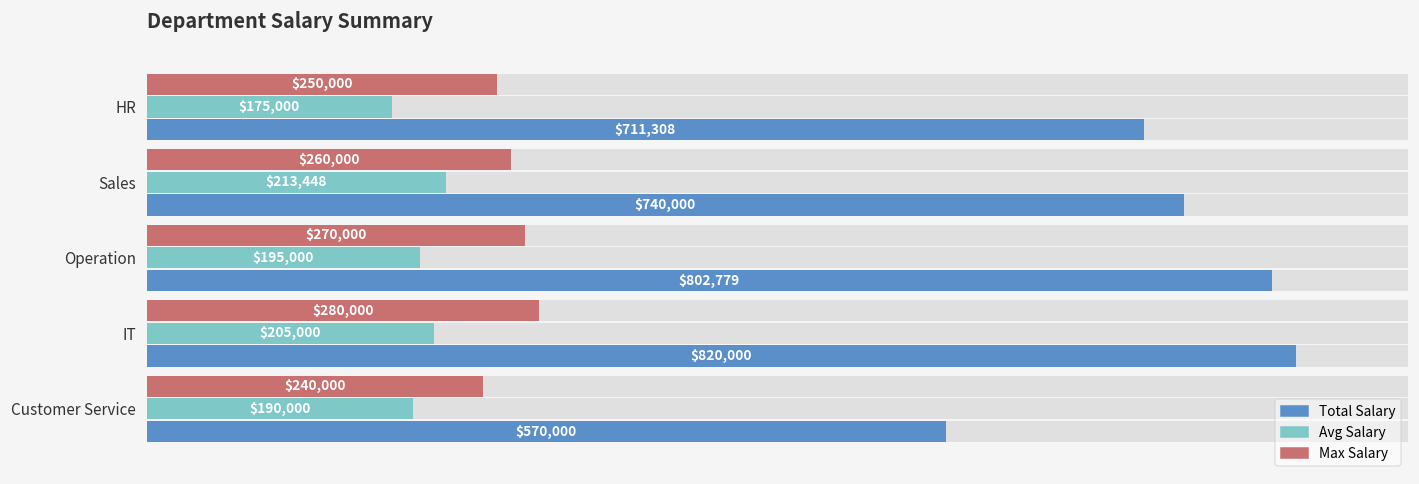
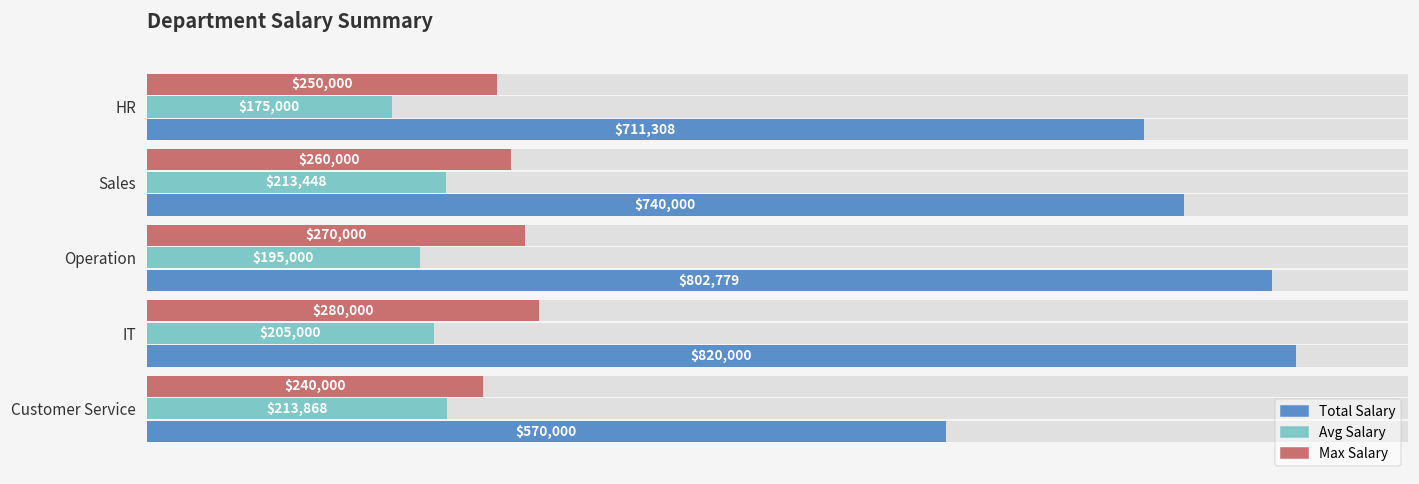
  {
    "Avg Salary": {
-     "Customer Service": "$190,000"
+     "Customer Service": "$213,868"
    }
  }
